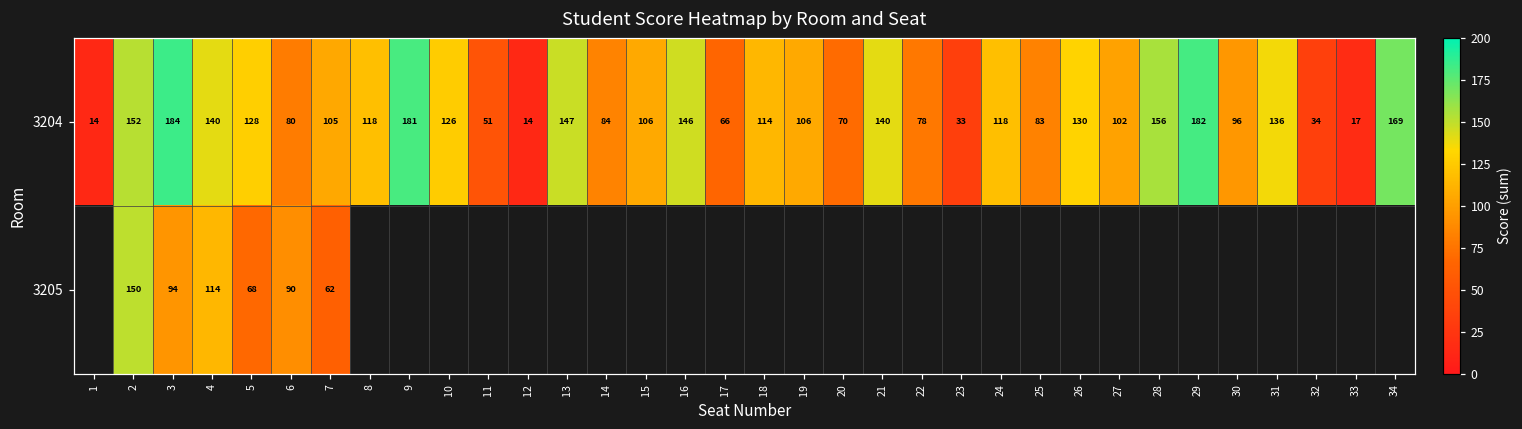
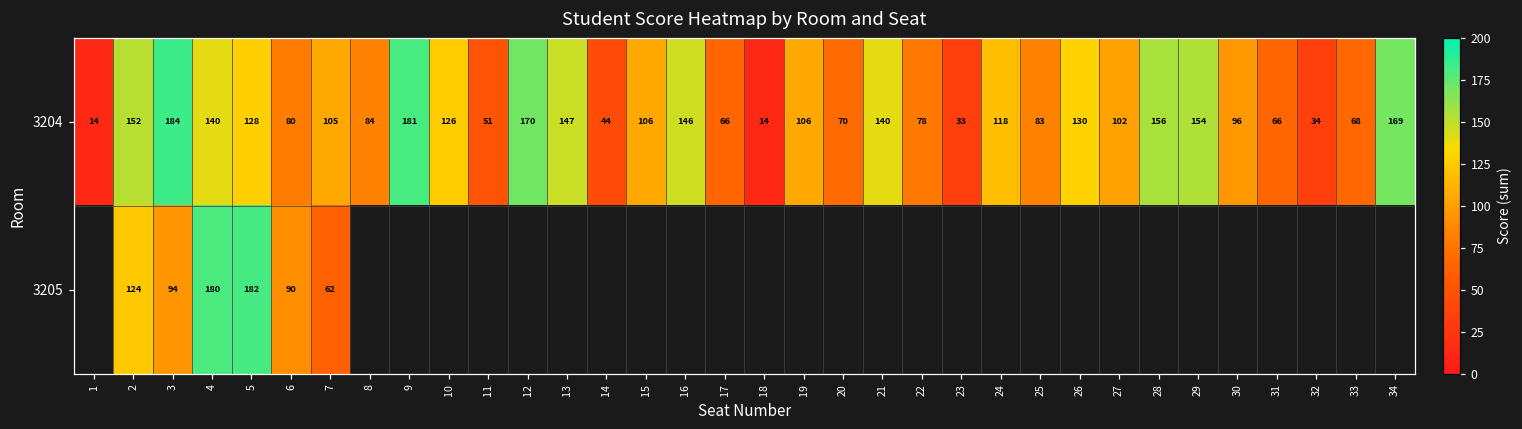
  {
    "3204": {
      "1": 14,
      "2": 152,
      "3": 184,
      "4": 140,
      "5": 128,
      "6": 80,
      "7": 105,
-     "8": 118,
+     "8": 84,
      "9": 181,
      "10": 126,
      "11": 51,
-     "12": 14,
+     "12": 170,
      "13": 147,
-     "14": 84,
+     "14": 44,
      "15": 106,
      "16": 146,
      "17": 66,
-     "18": 114,
+     "18": 14,
      "19": 106,
      "20": 70,
      "21": 140,
      "22": 78,
      "23": 33,
      "24": 118,
      "25": 83,
      "26": 130,
      "27": 102,
      "28": 156,
-     "29": 182,
+     "29": 154,
      "30": 96,
-     "31": 136,
+     "31": 66,
      "32": 34,
-     "33": 17,
+     "33": 68,
      "34": 169
    },
    "3205": {
-     "2": 150,
+     "2": 124,
      "3": 94,
-     "4": 114,
-     "5": 68,
+     "4": 180,
+     "5": 182,
      "6": 90,
      "7": 62
    }
  }
